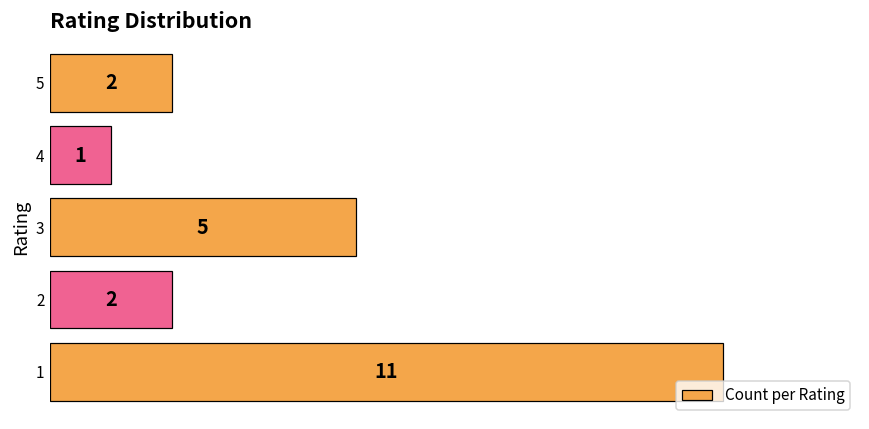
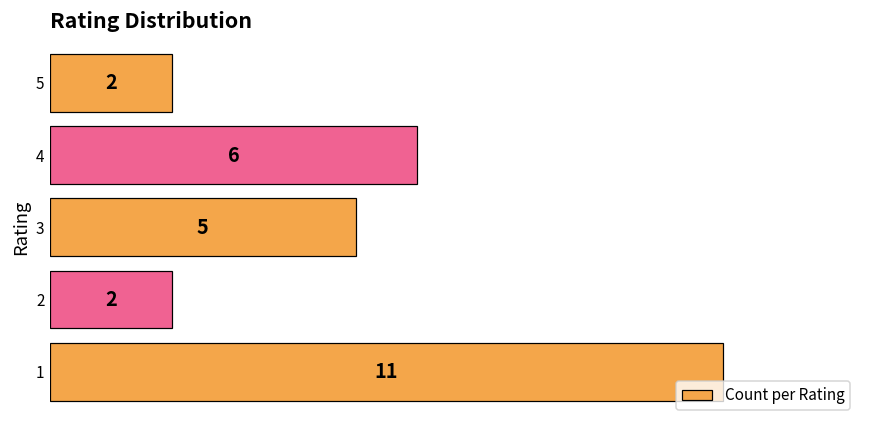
  {
    "5": 2,
-   "4": 1,
+   "4": 6,
    "3": 5,
    "2": 2,
    "1": 11
  }
